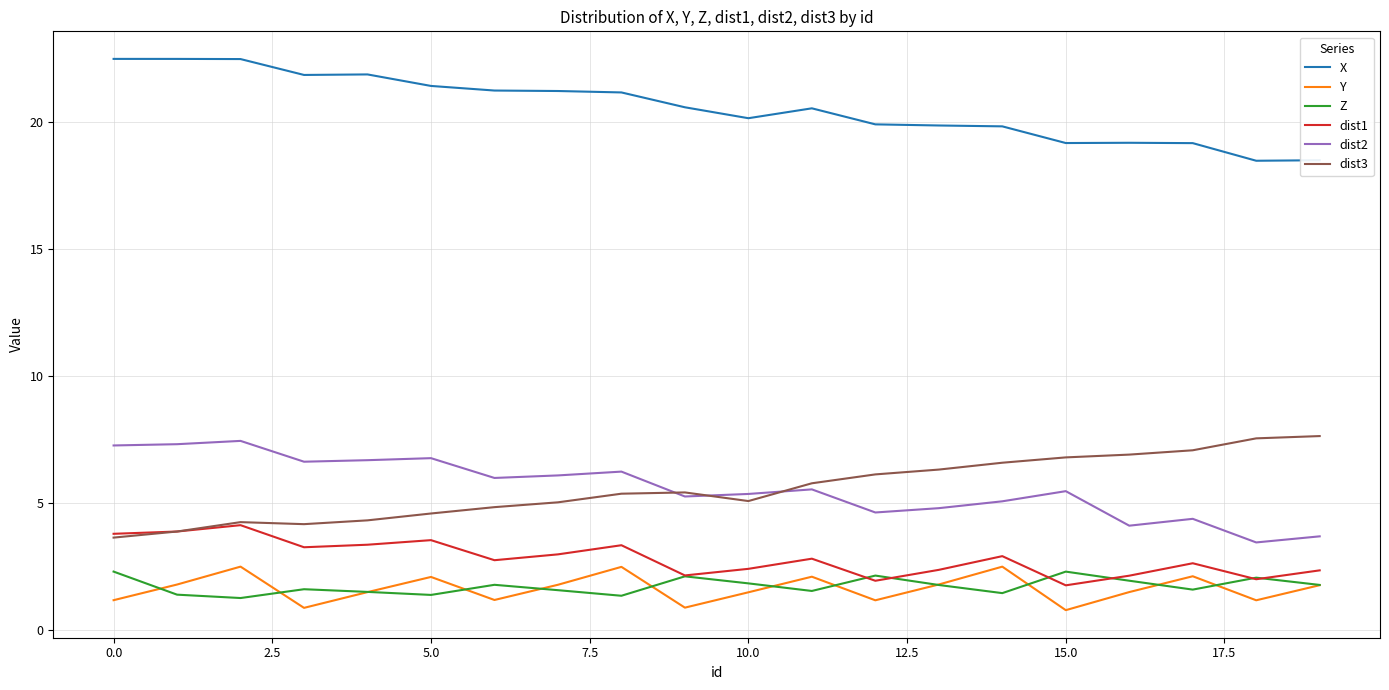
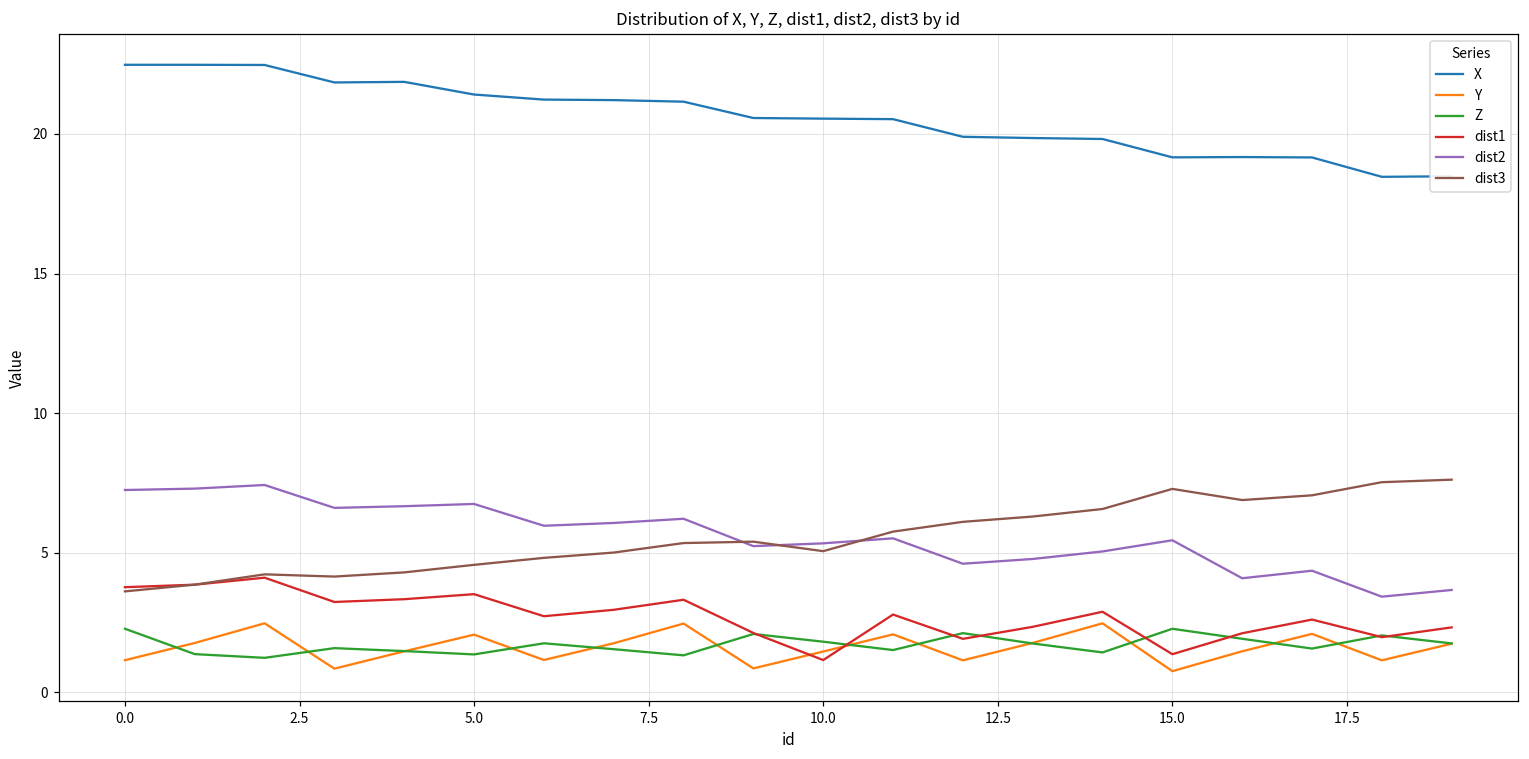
  {
    "X": {
      "0.0": 22.5,
      "5.0": 21.4,
-     "10.0": 20.1,
+     "10.0": 20.5,
      "15.0": 19.2
    },
    "Y": {
      "0.0": 1.2,
      "5.0": 2.1,
      "10.0": 1.5,
      "15.0": 0.8
    },
    "Z": {
      "0.0": 2.3,
      "5.0": 1.4,
      "10.0": 1.8,
      "15.0": 2.3
    },
    "dist1": {
      "0.0": 3.8,
      "5.0": 3.5,
-     "10.0": 2.4,
-     "15.0": 1.7
+     "10.0": 1.2,
+     "15.0": 1.4
    },
    "dist2": {
      "0.0": 7.3,
      "5.0": 6.8,
      "10.0": 5.3,
      "15.0": 5.5
    },
    "dist3": {
      "0.0": 3.6,
      "5.0": 4.6,
      "10.0": 5.1,
-     "15.0": 6.8
+     "15.0": 7.3
    }
  }
